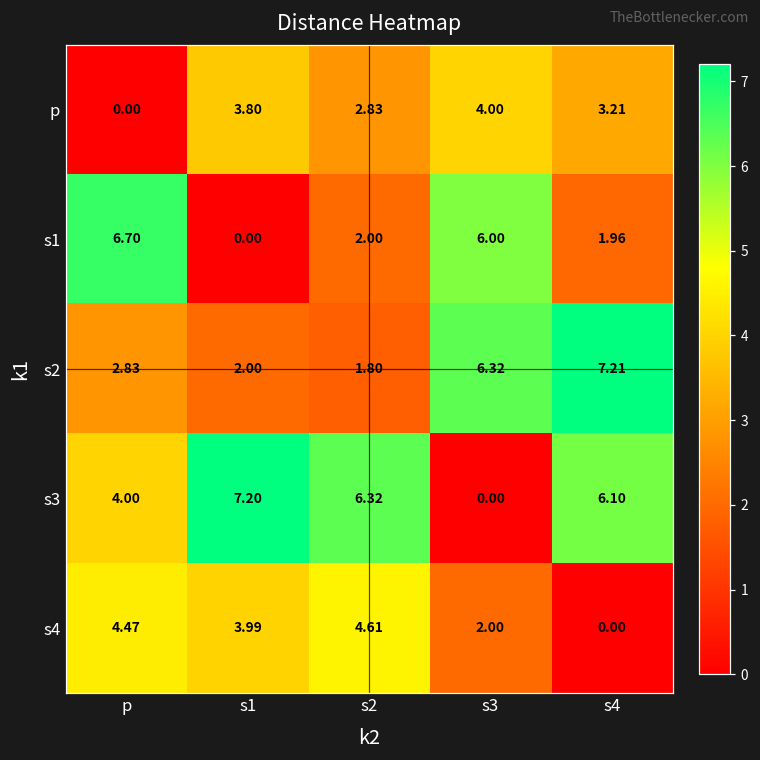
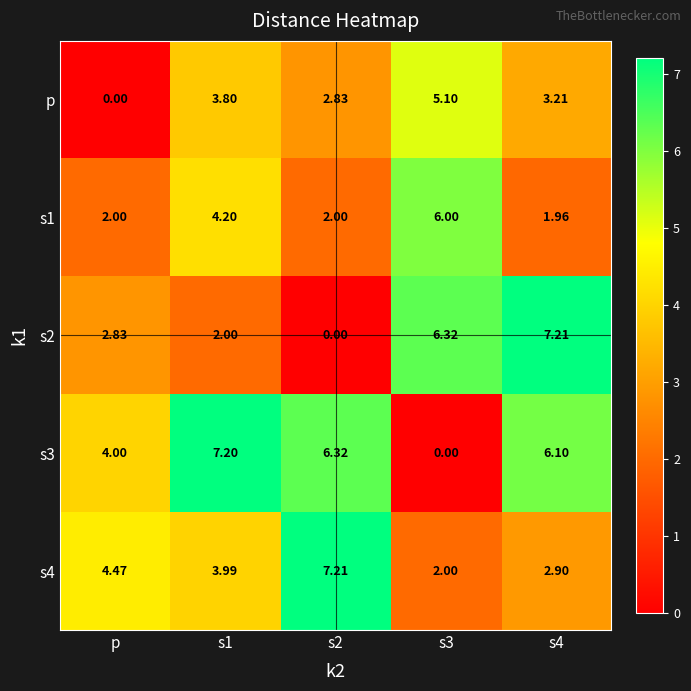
  {
    "p": {
      "p": 0.00,
      "s1": 3.80,
      "s2": 2.83,
-     "s3": 4.00,
+     "s3": 5.10,
      "s4": 3.21
    },
    "s1": {
-     "p": 6.70,
-     "s1": 0.00,
+     "p": 2.00,
+     "s1": 4.20,
      "s2": 2.00,
      "s3": 6.00,
      "s4": 1.96
    },
    "s2": {
      "p": 2.83,
      "s1": 2.00,
-     "s2": 1.80,
+     "s2": 0.00,
      "s3": 6.32,
      "s4": 7.21
    },
    "s3": {
      "p": 4.00,
      "s1": 7.20,
      "s2": 6.32,
      "s3": 0.00,
      "s4": 6.10
    },
    "s4": {
      "p": 4.47,
      "s1": 3.99,
-     "s2": 4.61,
+     "s2": 7.21,
      "s3": 2.00,
-     "s4": 0.00
+     "s4": 2.90
    }
  }
